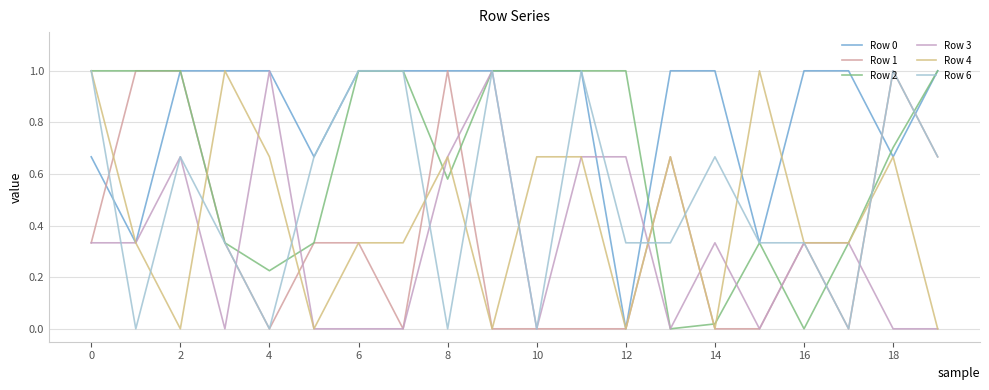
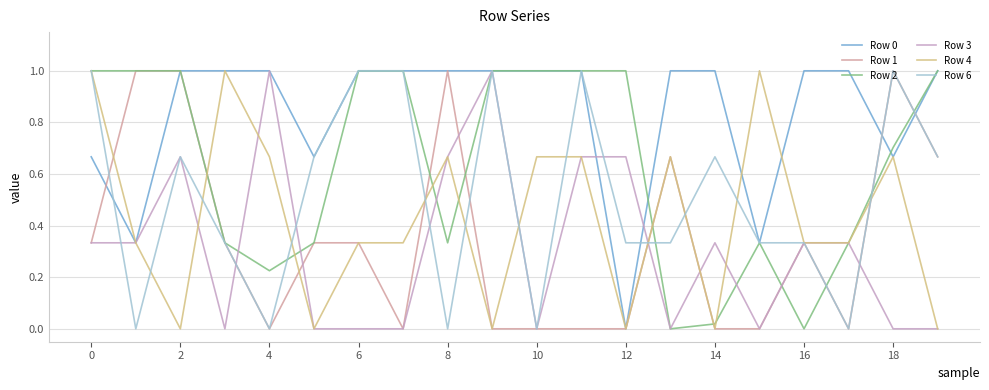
  {
    "Row 2": {
      "4": 0.23,
-     "8": 0.58,
+     "8": 0.33,
      "12": 1.00,
      "14": 0.02,
      "16": 0.00,
      "18": 0.70
    }
  }
